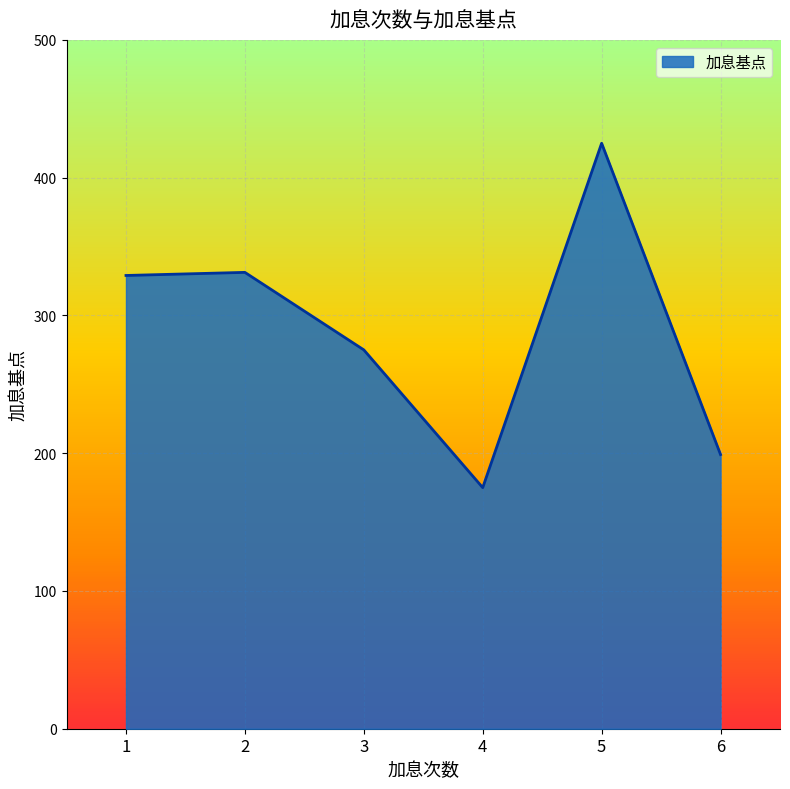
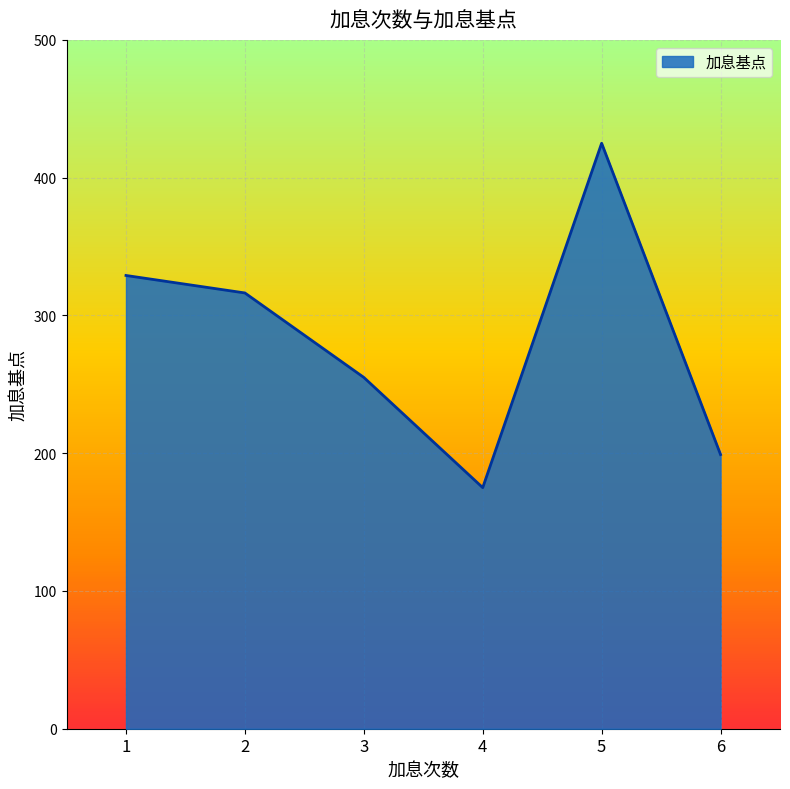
  {
    "1": 329,
-   "2": 331,
-   "3": 275,
+   "2": 316,
+   "3": 255,
    "4": 175,
    "5": 425,
    "6": 199
  }
